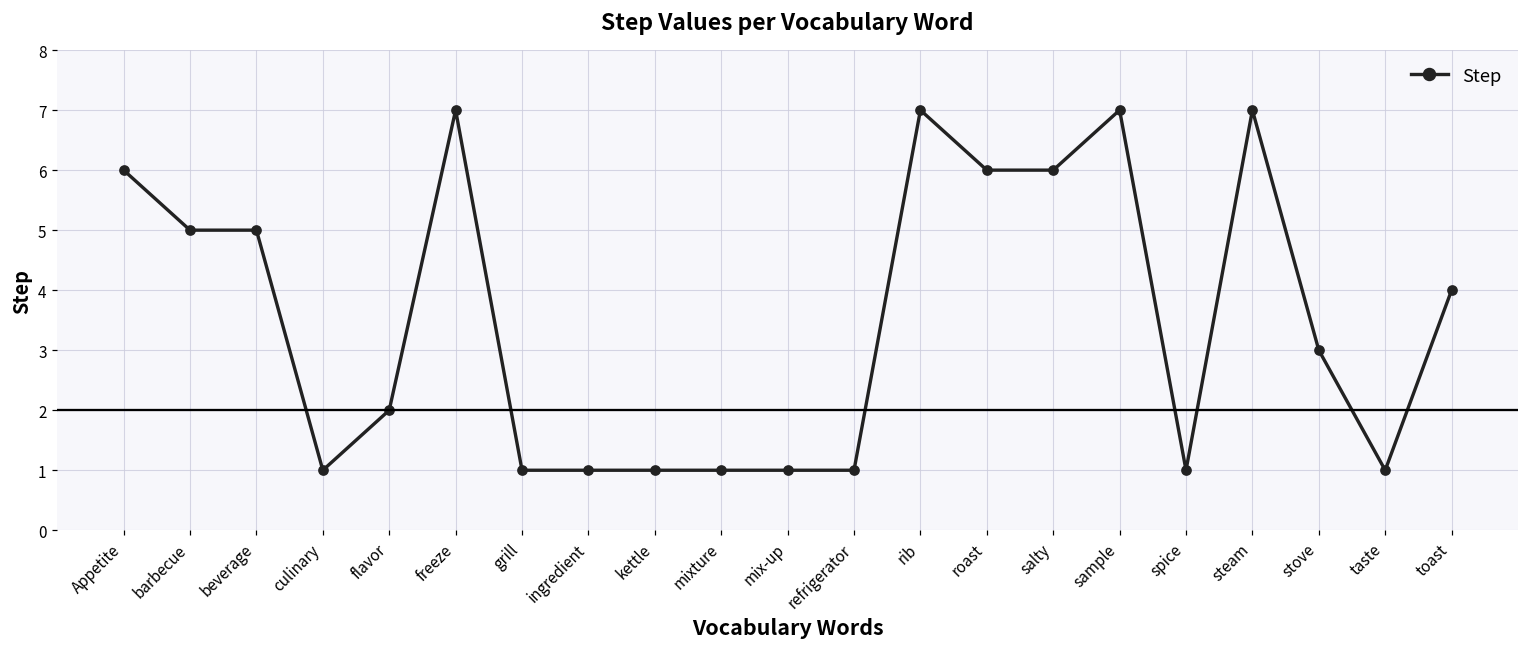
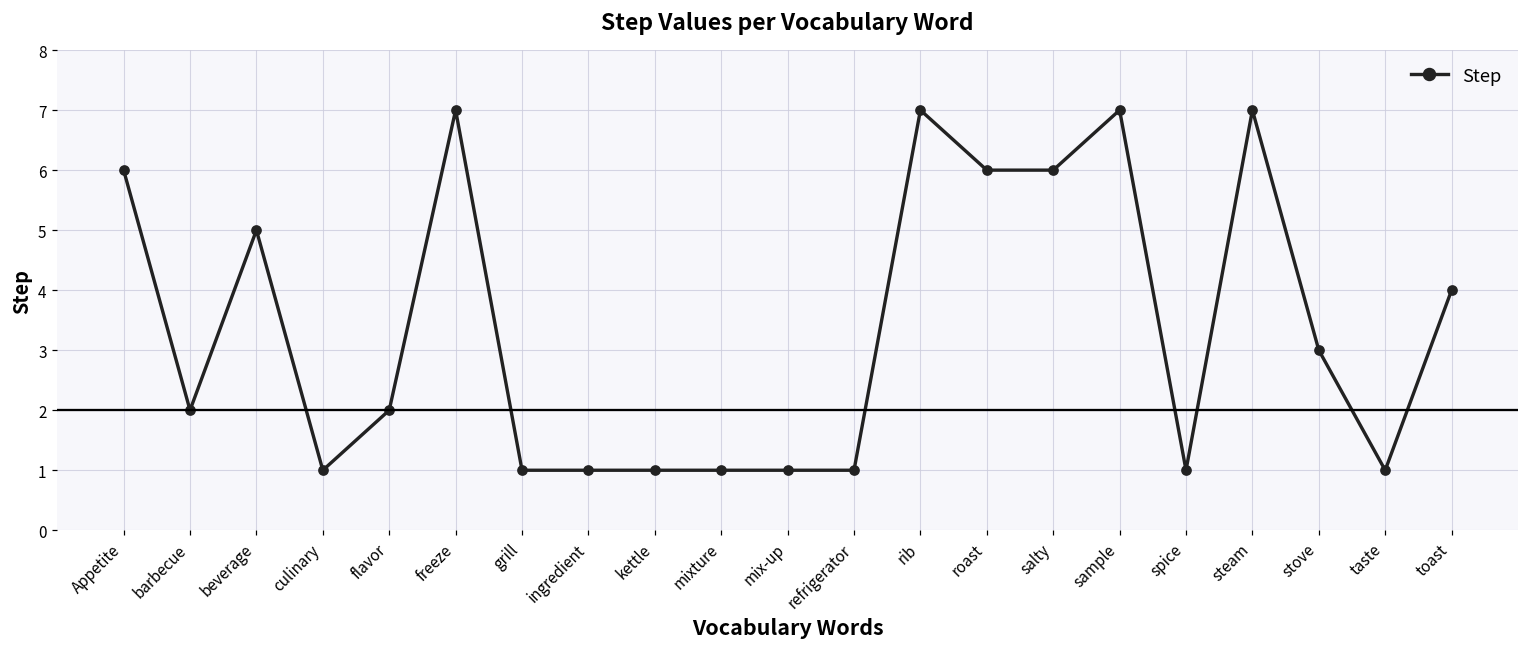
  {
    "Appetite": 6,
-   "barbecue": 5,
+   "barbecue": 2,
    "beverage": 5,
    "culinary": 1,
    "flavor": 2,
    "freeze": 7,
    "grill": 1,
    "ingredient": 1,
    "kettle": 1,
    "mixture": 1,
    "mix-up": 1,
    "refrigerator": 1,
    "rib": 7,
    "roast": 6,
    "salty": 6,
    "sample": 7,
    "spice": 1,
    "steam": 7,
    "stove": 3,
    "taste": 1,
    "toast": 4
  }
